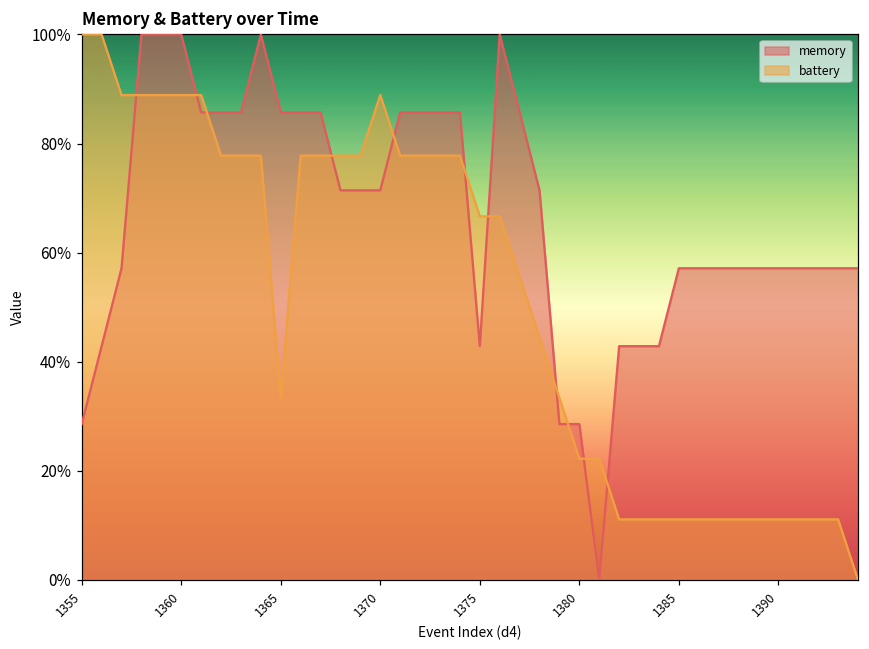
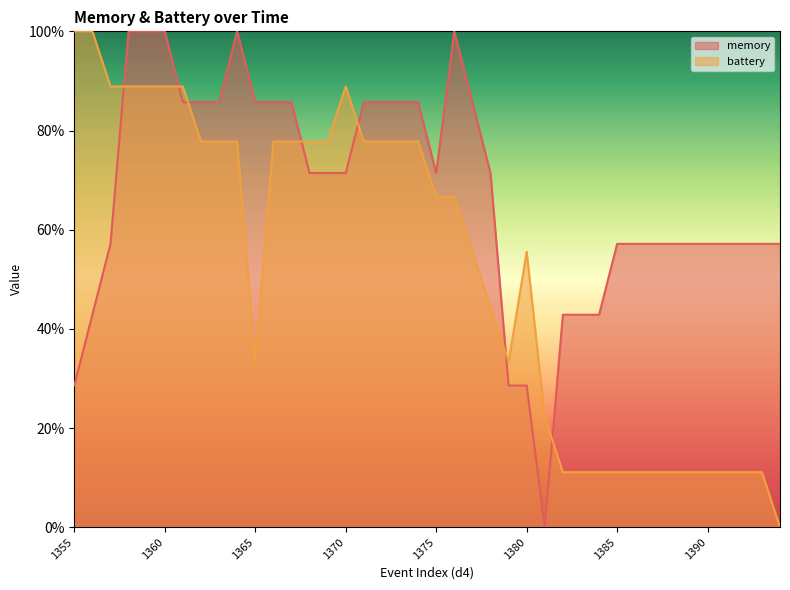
  {
    "memory": {
      "1355": "29%",
      "1360": "100%",
      "1365": "86%",
      "1370": "71%",
-     "1375": "43%",
+     "1375": "71%",
      "1380": "29%",
      "1385": "57%",
      "1390": "57%"
    },
    "battery": {
      "1355": "100%",
      "1360": "89%",
      "1365": "33%",
      "1370": "89%",
      "1375": "67%",
-     "1380": "22%",
+     "1380": "56%",
      "1385": "11%",
      "1390": "11%"
    }
  }
